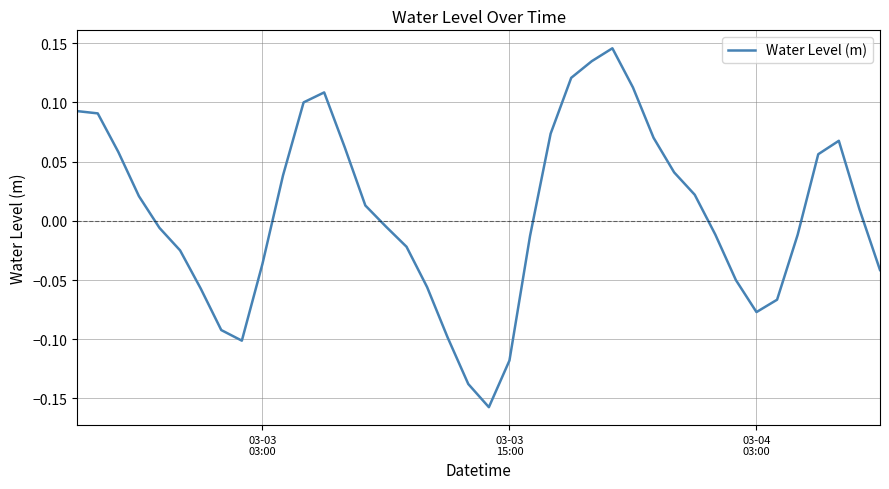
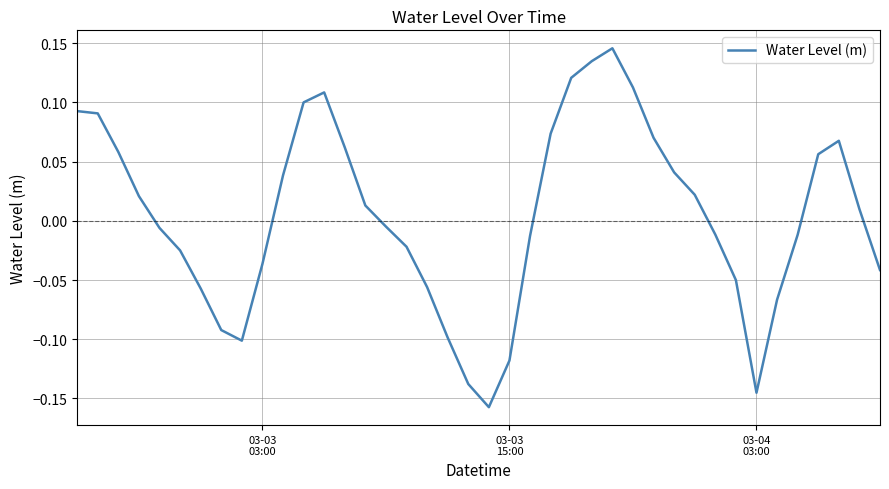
  {
    "03-03 03:00": -0.036,
    "03-03 15:00": -0.118,
-   "03-04 03:00": -0.077
+   "03-04 03:00": -0.145
  }
